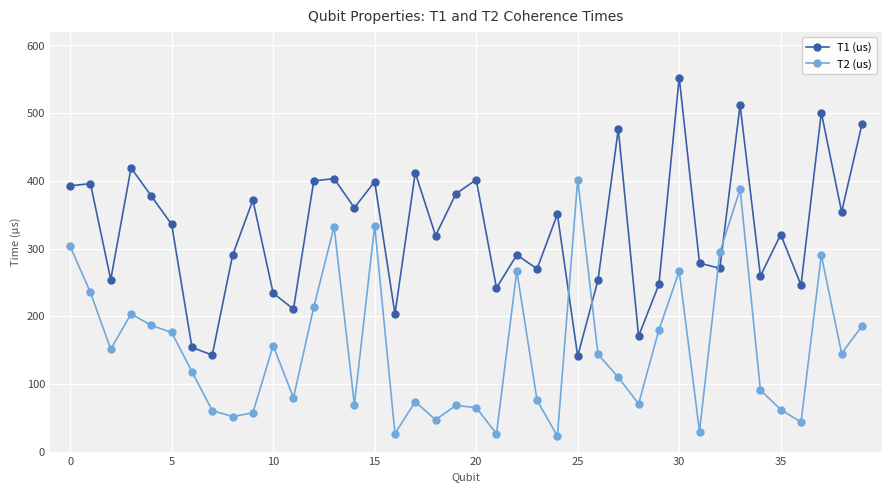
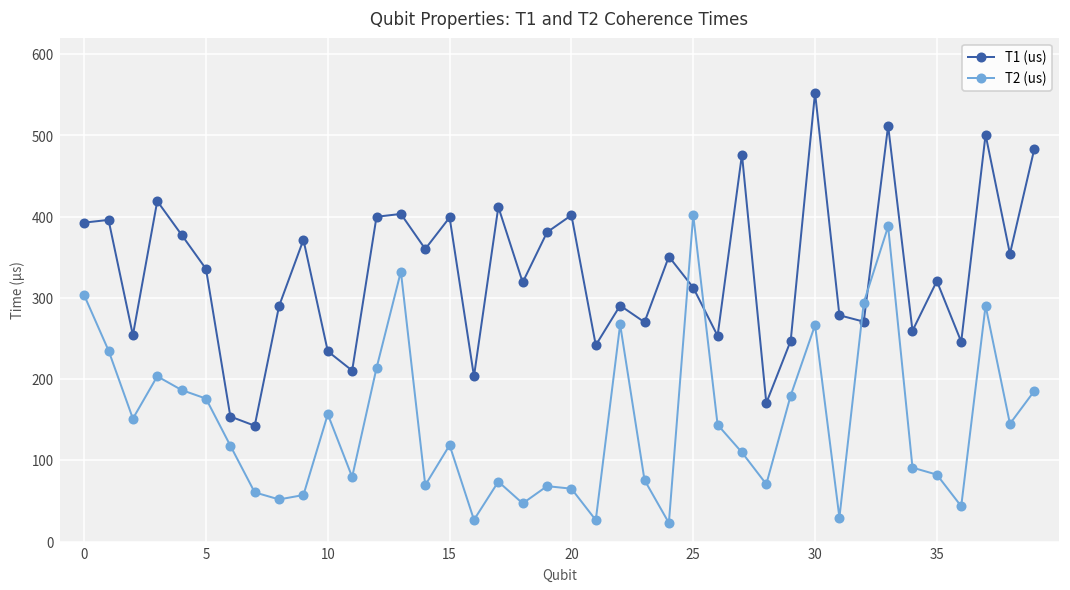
  {
    "T1 (us)": {
      "0": 390,
      "5": 340,
      "10": 230,
      "15": 400,
      "20": 400,
-     "25": 140,
+     "25": 310,
      "30": 550,
      "35": 320
    },
    "T2 (us)": {
      "0": 300,
      "5": 180,
      "10": 160,
-     "15": 330,
+     "15": 120,
      "20": 70,
      "25": 400,
      "30": 270,
-     "35": 60
+     "35": 80
    }
  }
